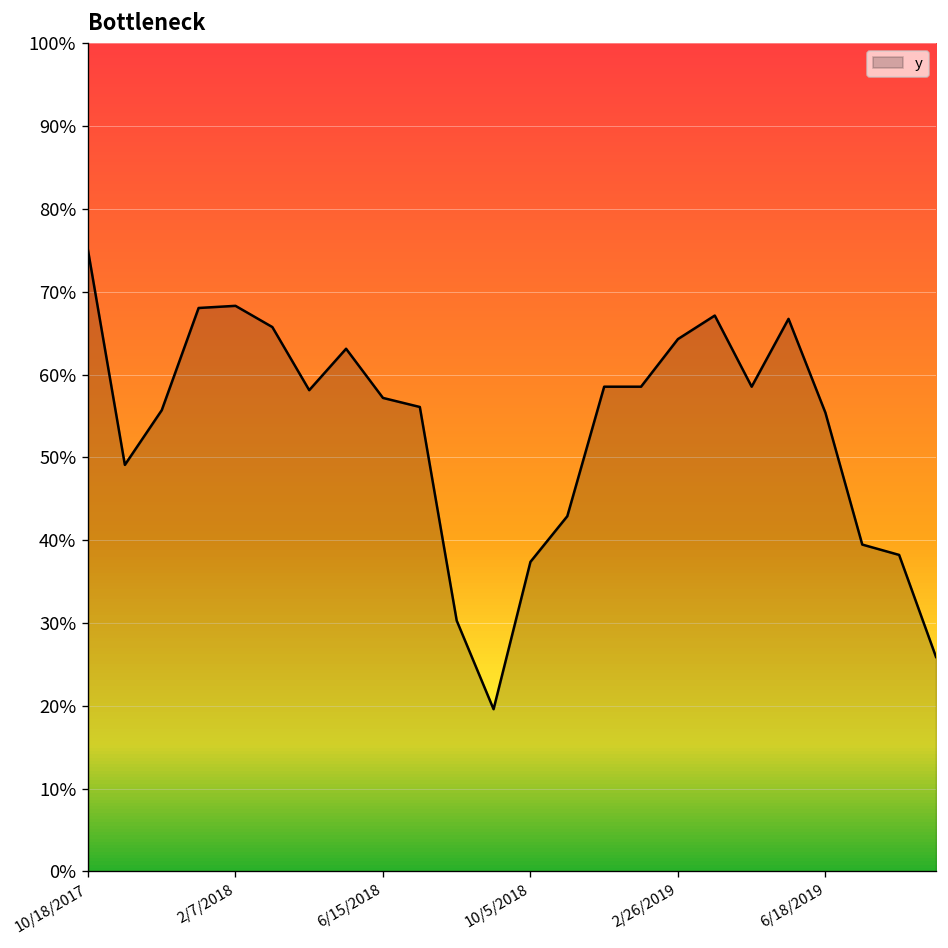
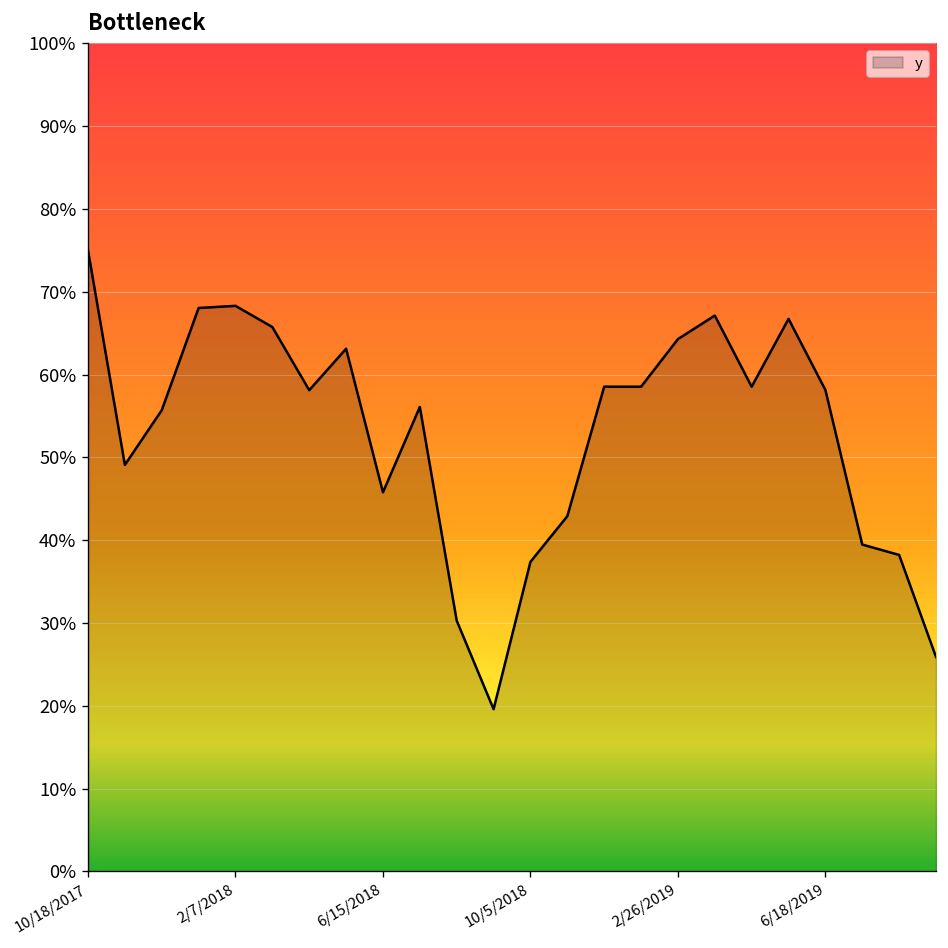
  {
    "10/18/2017": "75%",
    "2/7/2018": "68%",
-   "6/15/2018": "57%",
+   "6/15/2018": "46%",
    "10/5/2018": "37%",
    "2/26/2019": "64%",
-   "6/18/2019": "55%"
+   "6/18/2019": "58%"
  }
